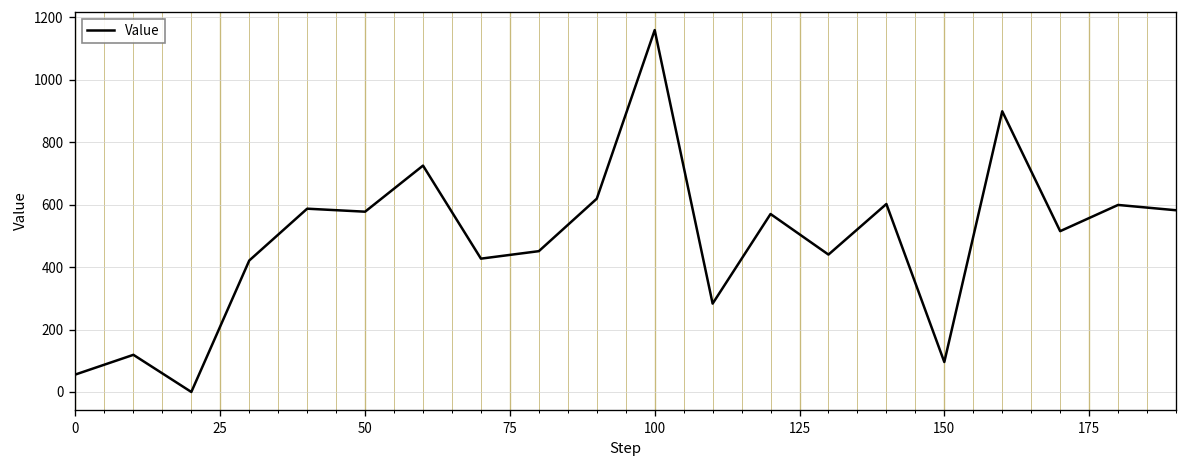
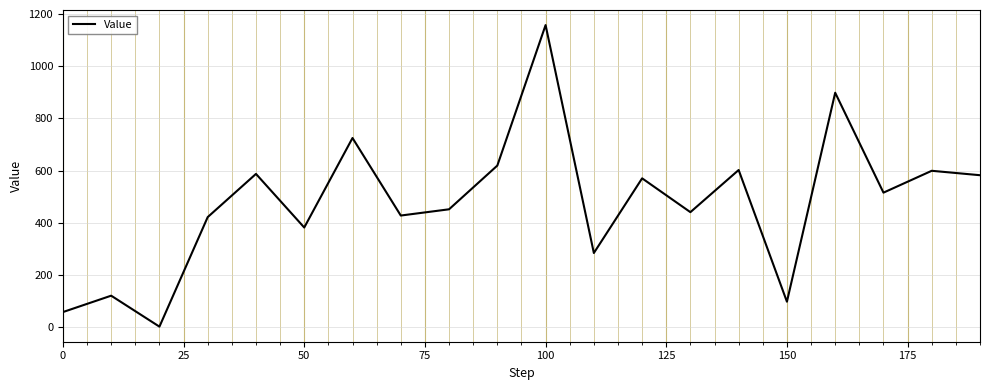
  {
    "0": 60,
-   "50": 580,
+   "50": 380,
    "100": 1160,
    "150": 100
  }
